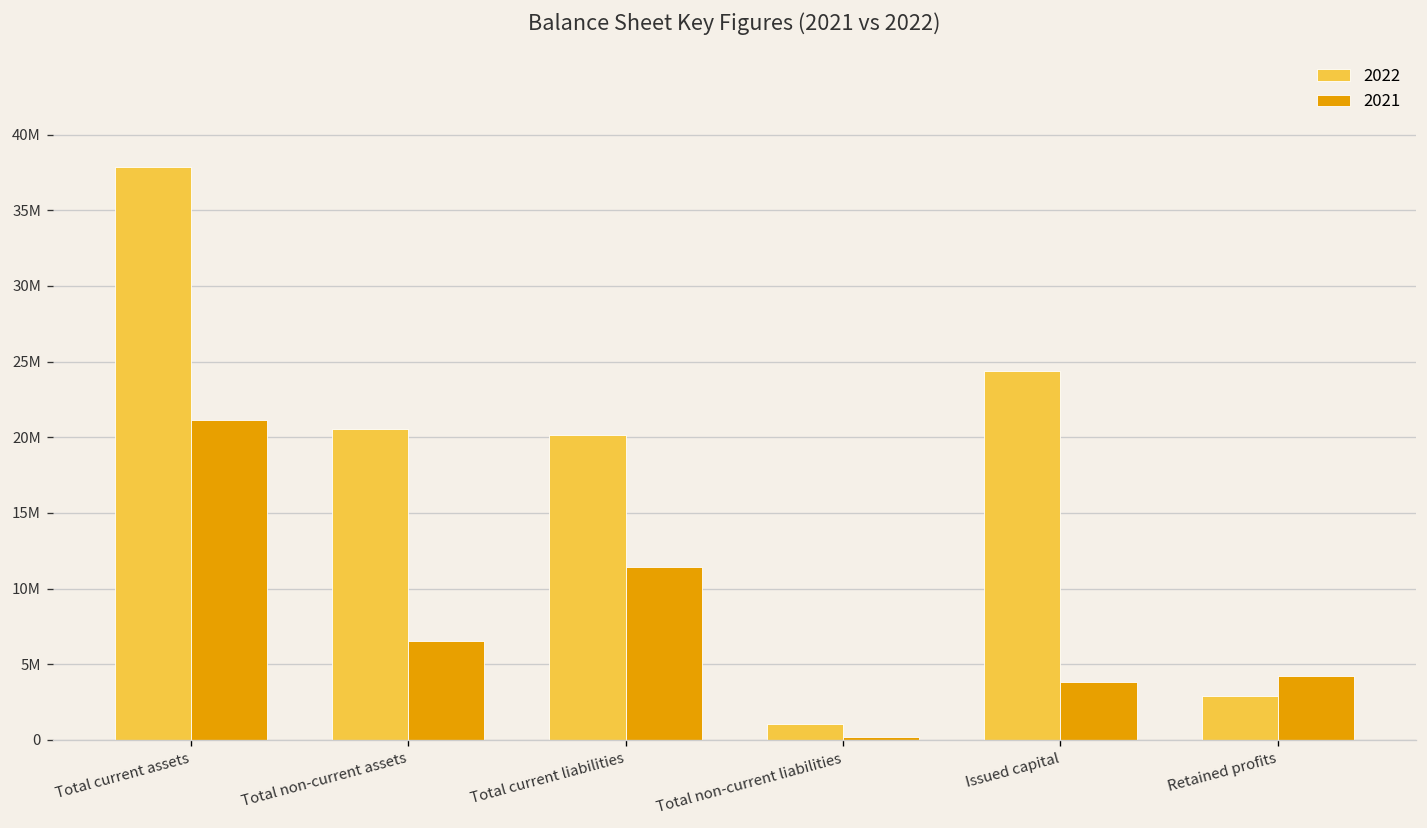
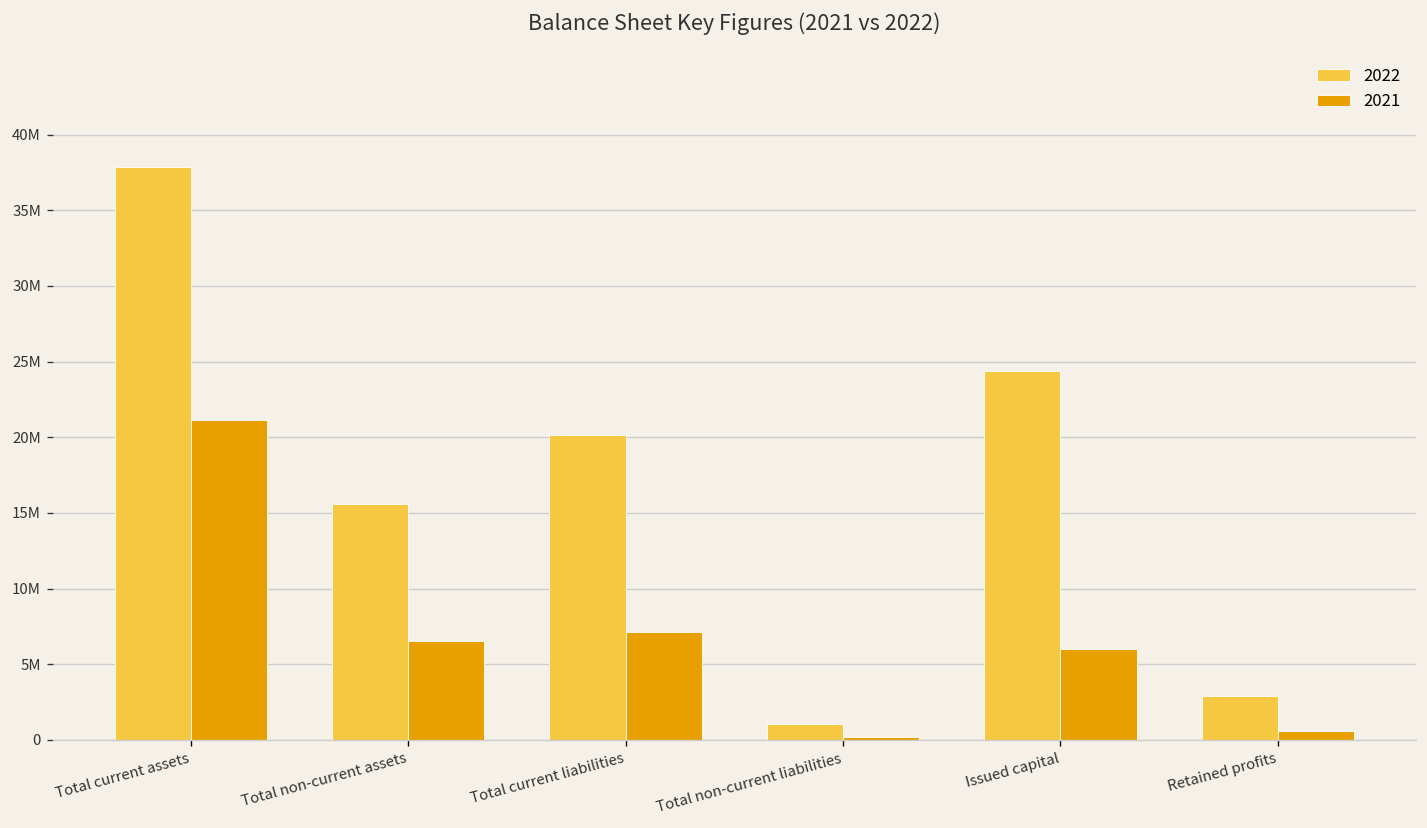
  {
    "2022": {
      "Total current assets": 37800000,
-     "Total non-current assets": 20600000,
+     "Total non-current assets": 15600000,
      "Total current liabilities": 20200000,
      "Total non-current liabilities": 1000000,
      "Issued capital": 24400000,
      "Retained profits": 2900000
    },
    "2021": {
      "Total current assets": 21200000,
      "Total non-current assets": 6500000,
-     "Total current liabilities": 11400000,
+     "Total current liabilities": 7100000,
      "Total non-current liabilities": 200000,
-     "Issued capital": 3800000,
-     "Retained profits": 4200000
+     "Issued capital": 6000000,
+     "Retained profits": 600000
    }
  }
